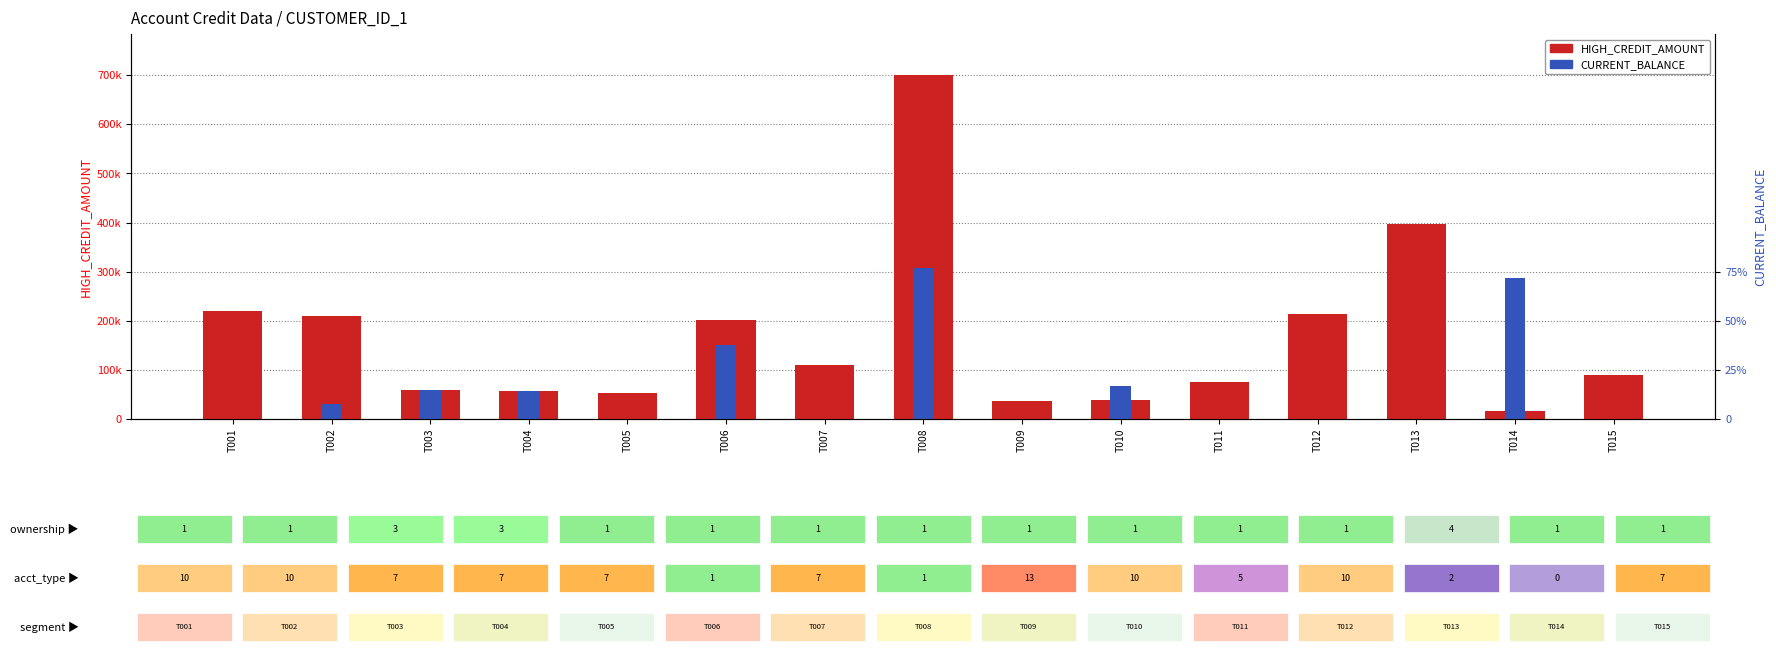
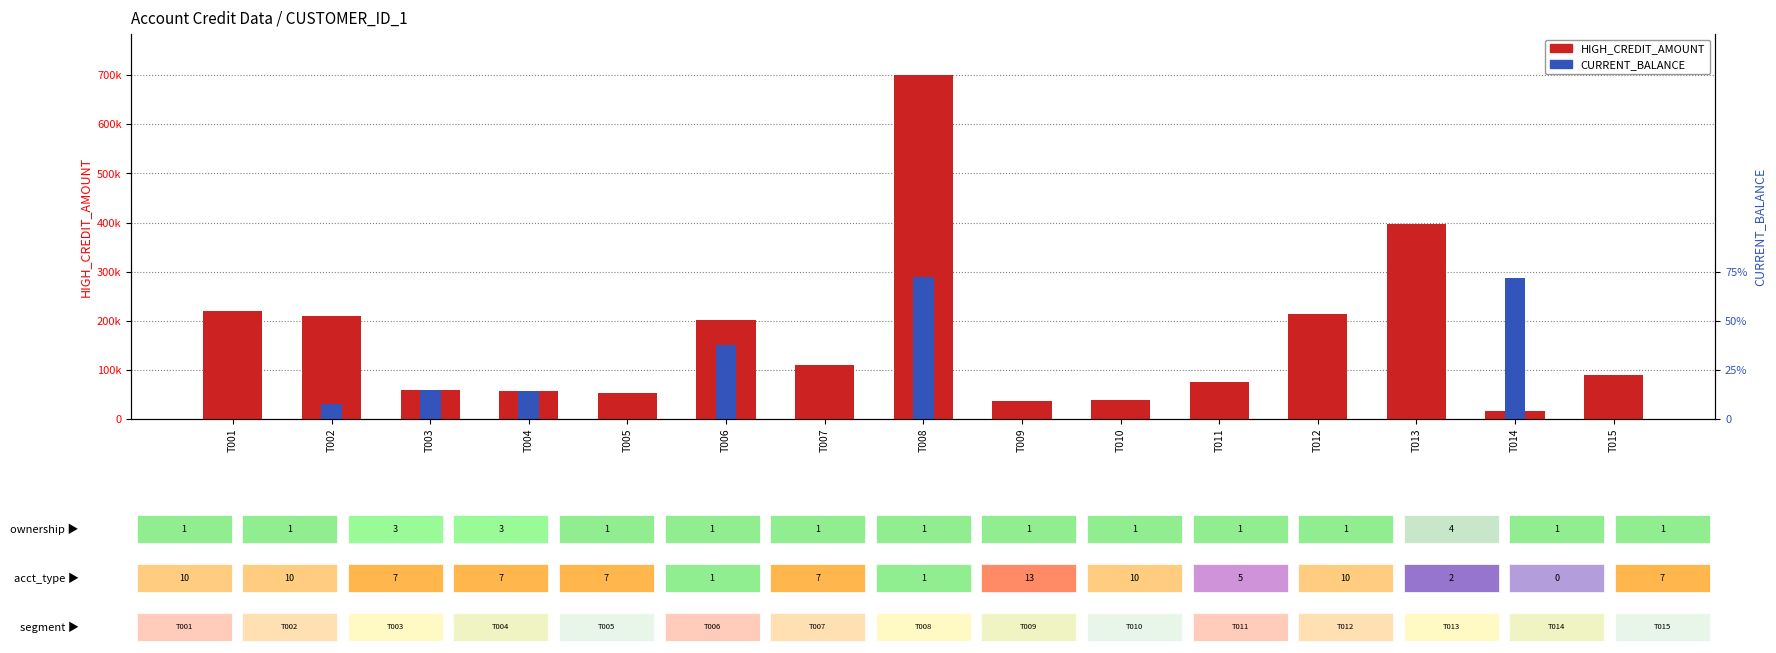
  {
    "HIGH_CREDIT_AMOUNT": {
      "T001": 220000,
      "T002": 210000,
      "T003": 60000,
      "T004": 60000,
      "T005": 50000,
      "T006": 200000,
      "T007": 110000,
      "T008": 700000,
      "T009": 40000,
      "T011": 80000,
      "T012": 210000,
      "T013": 400000,
      "T015": 90000
    },
    "CURRENT_BALANCE": {
      "T001": 0,
      "T003": 60000,
      "T004": 60000,
      "T005": 0,
      "T007": 0,
-     "T008": 310000,
+     "T008": 290000,
      "T009": 0,
-     "T010": 70000,
+     "T010": 0,
      "T011": 0,
      "T012": 0,
      "T013": 0,
      "T014": 290000,
      "T015": 0
    }
  }
